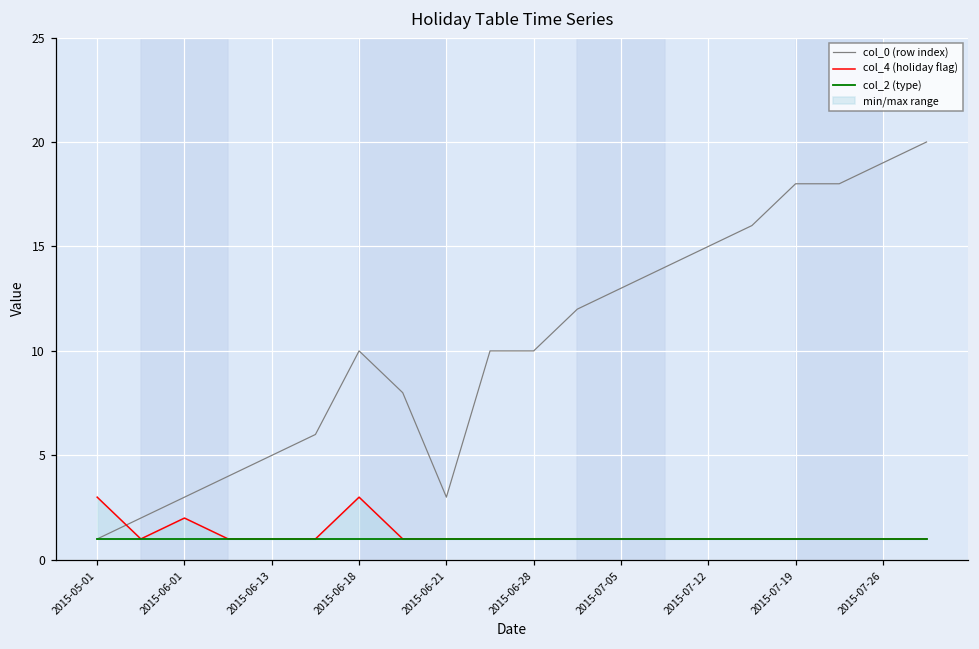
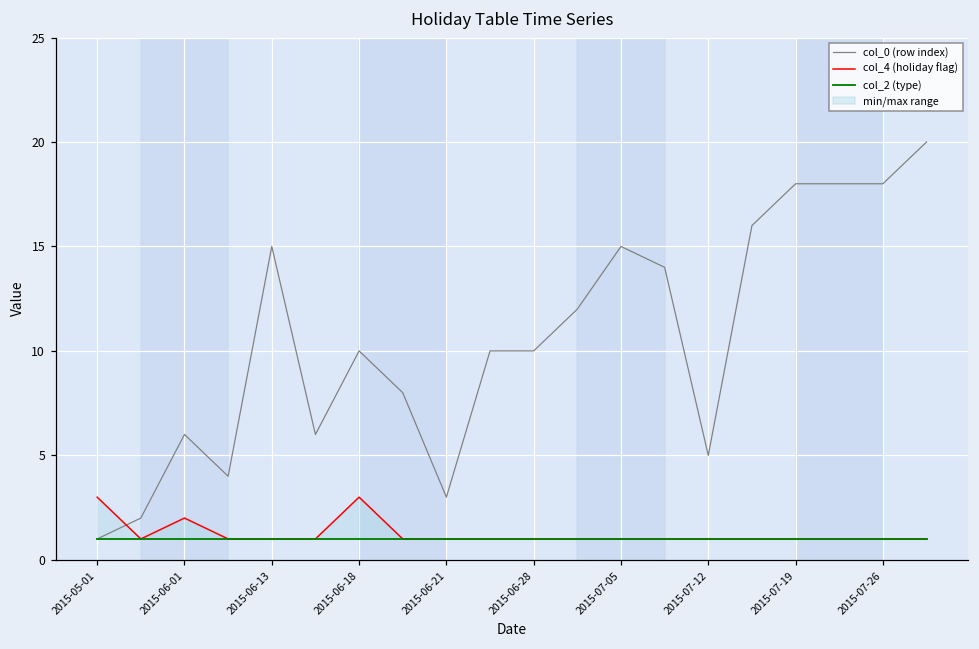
  {
    "col_0 (row index)": {
-     "2015-06-01": 3,
-     "2015-06-13": 5,
+     "2015-06-01": 6,
+     "2015-06-13": 15,
      "2015-06-18": 10,
      "2015-06-21": 3,
      "2015-06-28": 10,
-     "2015-07-05": 13,
-     "2015-07-12": 15,
+     "2015-07-05": 15,
+     "2015-07-12": 5,
      "2015-07-19": 18,
-     "2015-07-26": 19
+     "2015-07-26": 18
    },
    "min/max range": {
      "2015-05-01": 3,
      "2015-06-01": 2,
      "2015-06-18": 3
    },
    "col_2 (type)": {
      "2015-06-01": 1,
      "2015-06-18": 1
    }
  }
